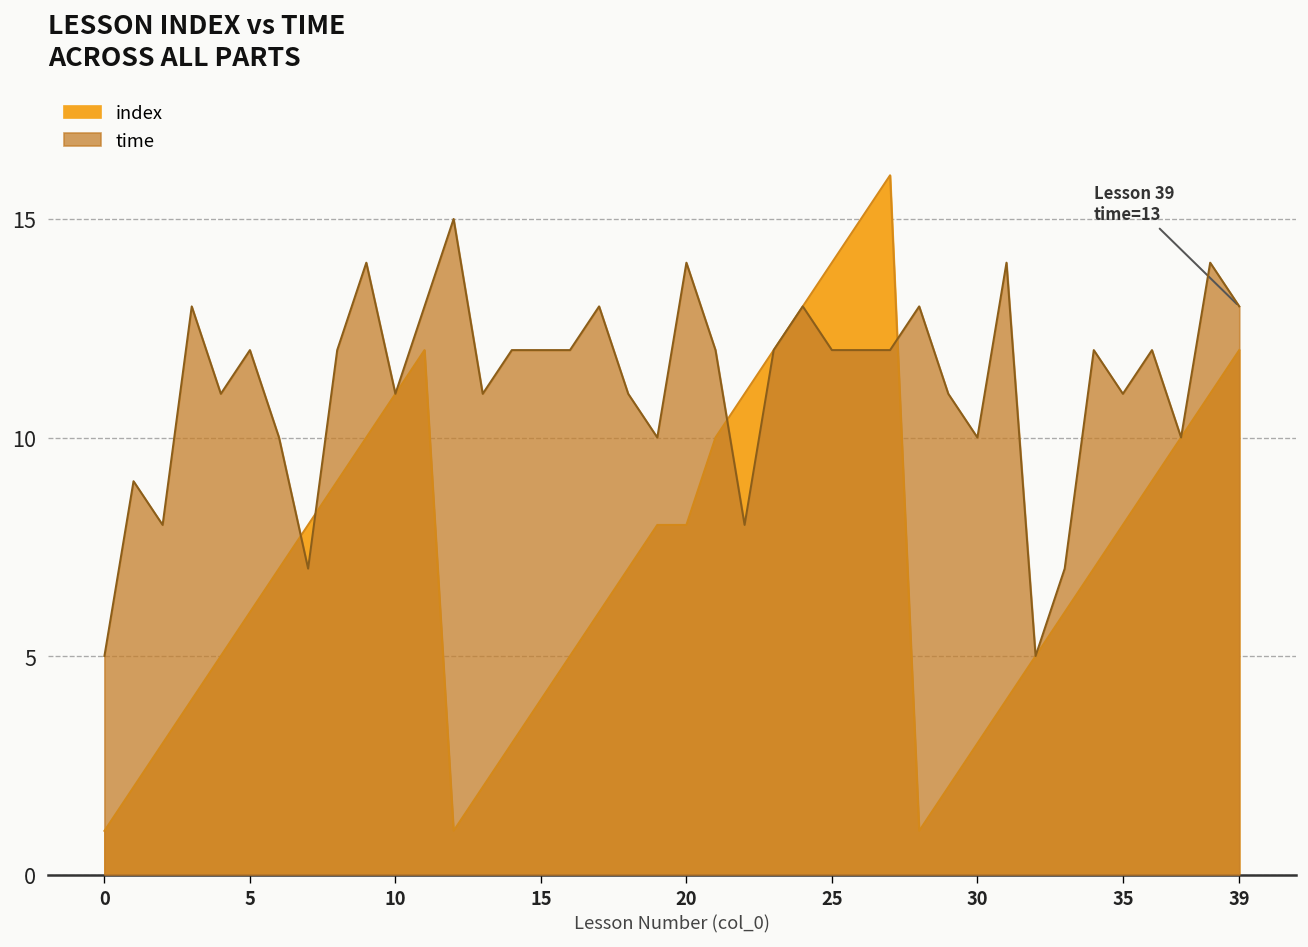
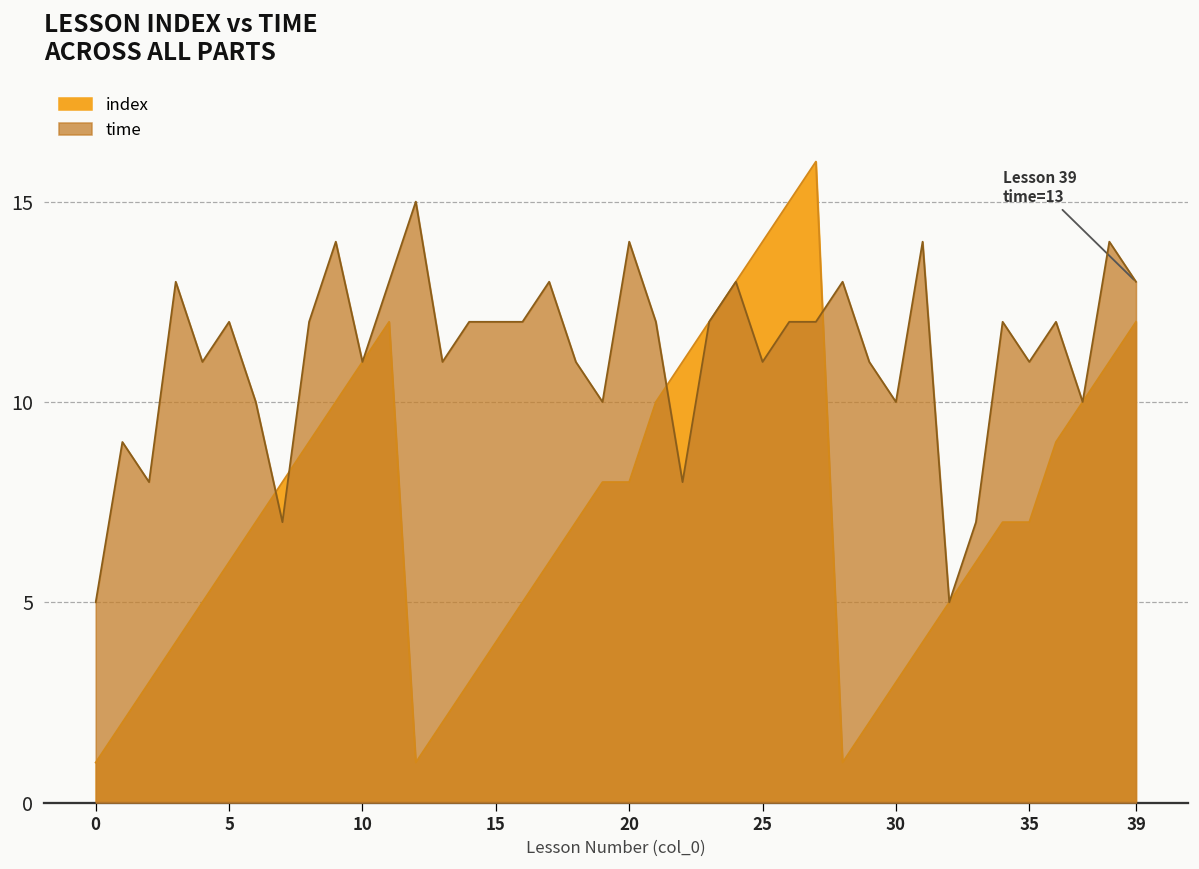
  {
    "index": {
      "0": 1,
      "5": 6,
      "15": 4,
      "20": 8,
      "25": 14,
      "30": 3,
-     "35": 8,
+     "35": 7,
      "39": 12
    },
    "time": {
      "0": 5,
      "5": 12,
      "15": 12,
      "20": 14,
-     "25": 12,
+     "25": 11,
      "30": 10,
      "35": 11,
      "39": 13
    }
  }
